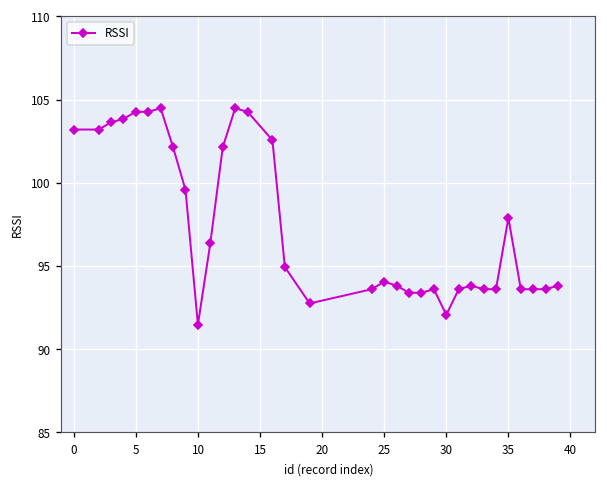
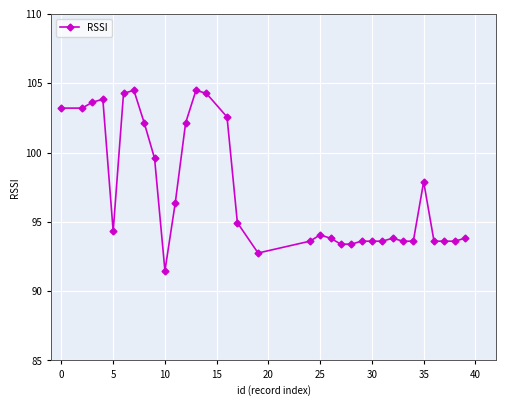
  {
    "0": 103.2,
-   "5": 104.3,
+   "5": 94.3,
    "10": 91.5,
    "25": 94.1,
-   "30": 92.1,
+   "30": 93.6,
    "35": 97.9
  }
